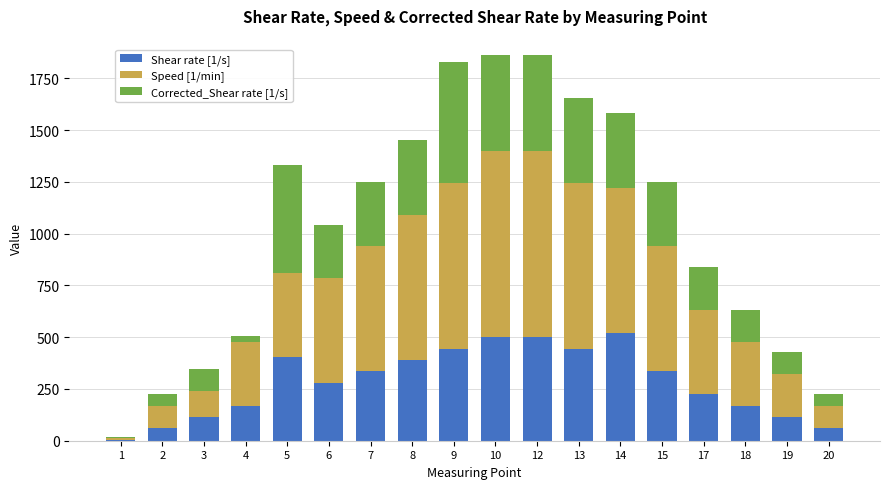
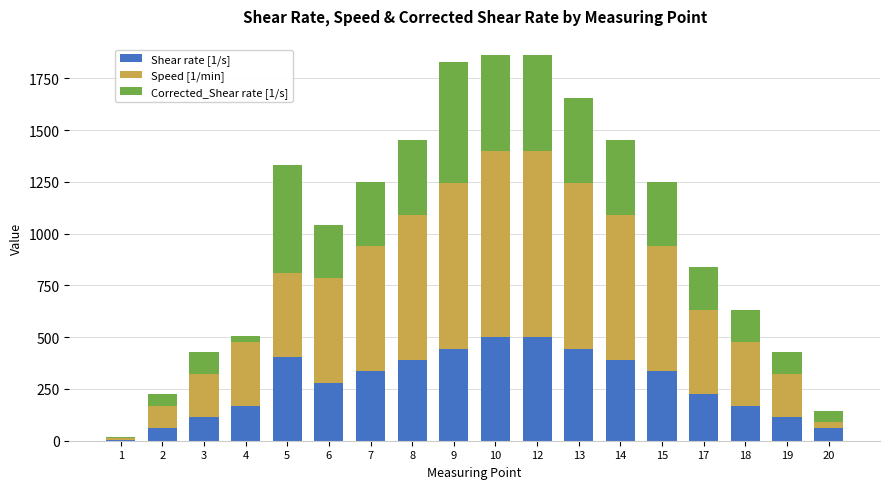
  {
    "Shear rate [1/s]": {
      "2": 60,
      "3": 120,
      "4": 170,
      "5": 400,
      "6": 280,
      "7": 340,
      "8": 390,
      "9": 450,
      "10": 500,
      "12": 500,
      "13": 450,
-     "14": 520,
+     "14": 390,
      "15": 340,
      "17": 230,
      "18": 170,
      "19": 120,
      "20": 60
    },
    "Speed [1/min]": {
      "2": 110,
-     "3": 120,
+     "3": 210,
      "4": 310,
      "5": 410,
      "6": 500,
      "7": 600,
      "8": 700,
      "9": 800,
      "10": 900,
      "12": 900,
      "13": 800,
      "14": 700,
      "15": 600,
      "17": 410,
      "18": 310,
      "19": 210,
-     "20": 110
+     "20": 30
    },
    "Corrected_Shear rate [1/s]": {
      "2": 60,
      "3": 110,
      "4": 30,
      "5": 520,
      "6": 260,
      "7": 310,
      "8": 360,
      "9": 580,
      "10": 460,
      "12": 460,
      "13": 410,
      "14": 360,
      "15": 310,
      "17": 210,
      "18": 160,
      "19": 110,
      "20": 60
    }
  }
